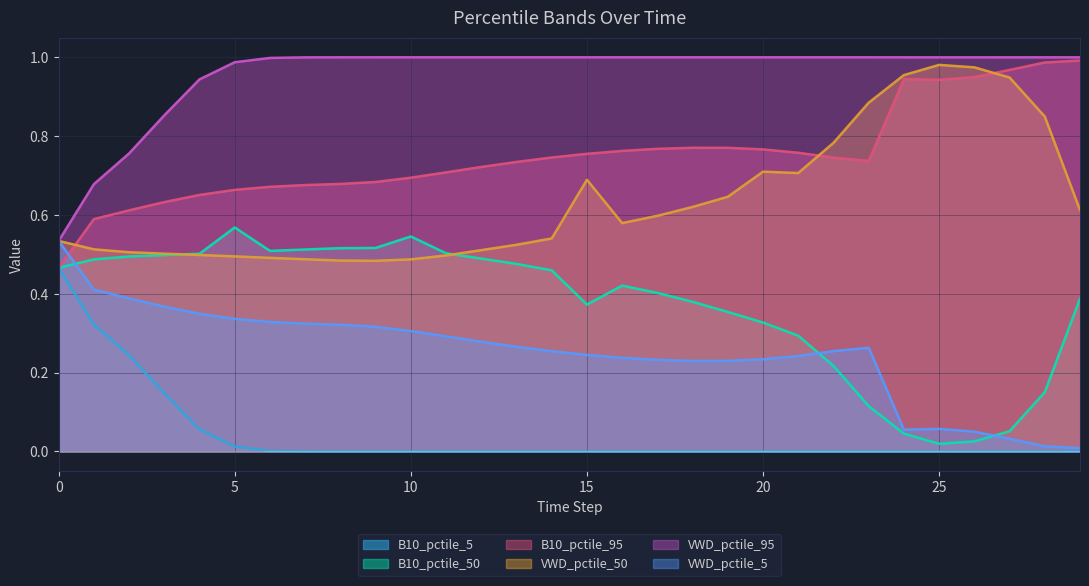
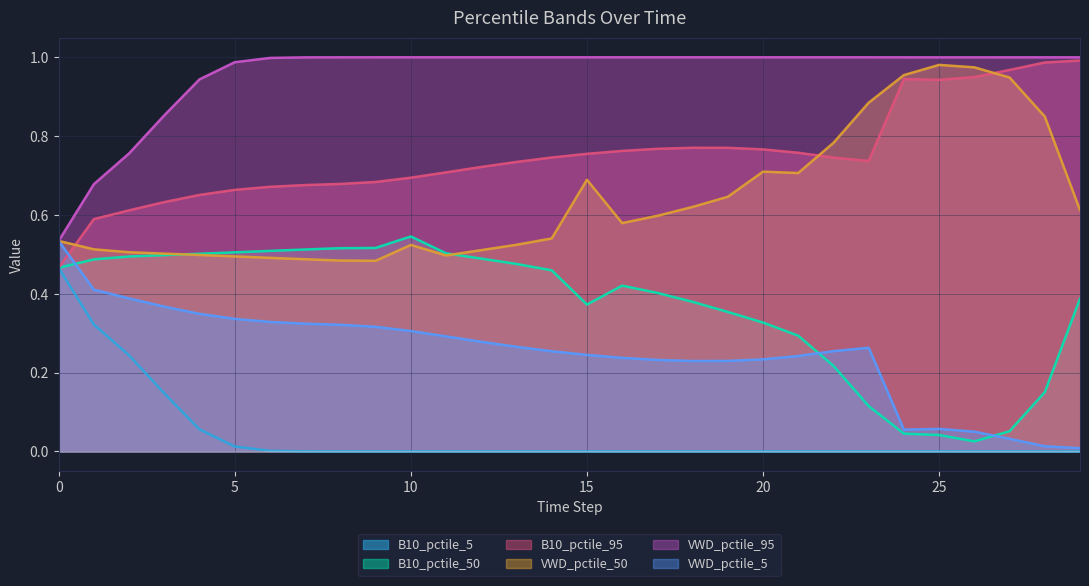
  {
    "B10_pctile_50": {
-     "5": 0.57,
+     "5": 0.51,
      "10": 0.55,
      "15": 0.37,
      "20": 0.33,
-     "25": 0.02
+     "25": 0.04
    },
    "VWD_pctile_50": {
      "5": 0.49,
-     "10": 0.49,
+     "10": 0.52,
      "15": 0.69,
      "20": 0.71,
      "25": 0.98
    }
  }
